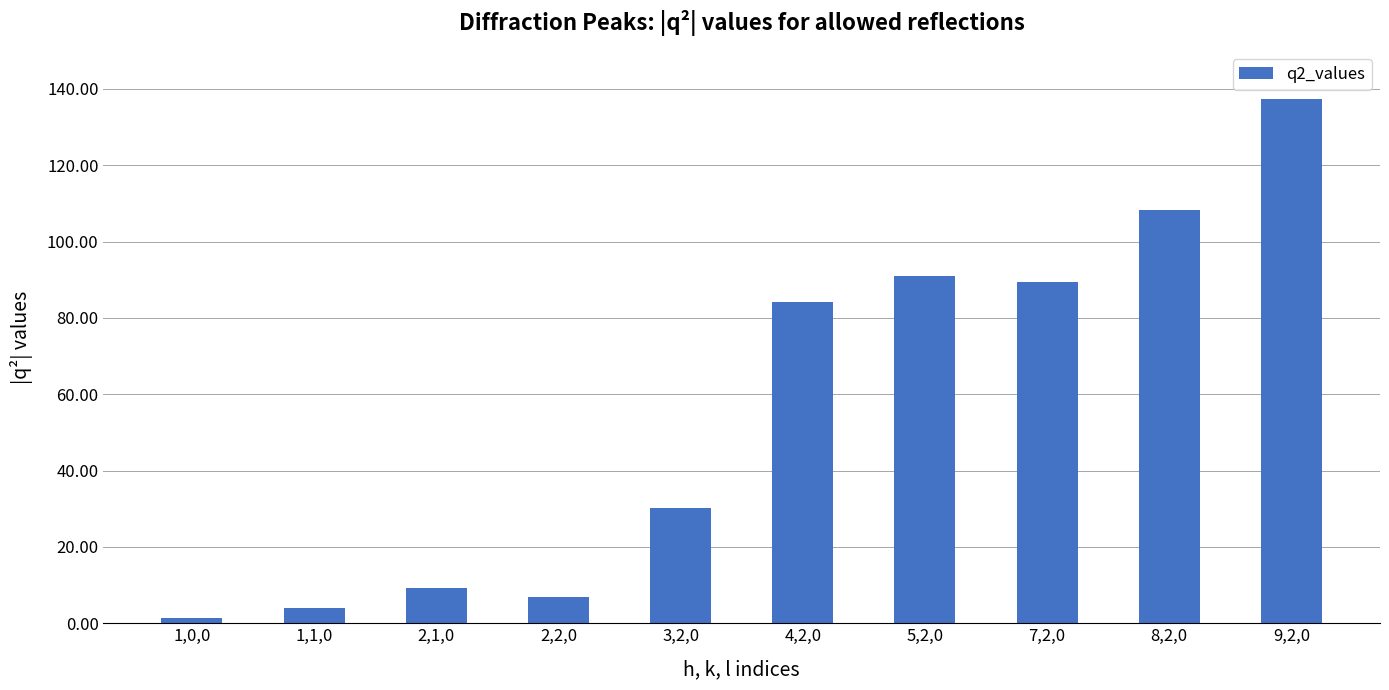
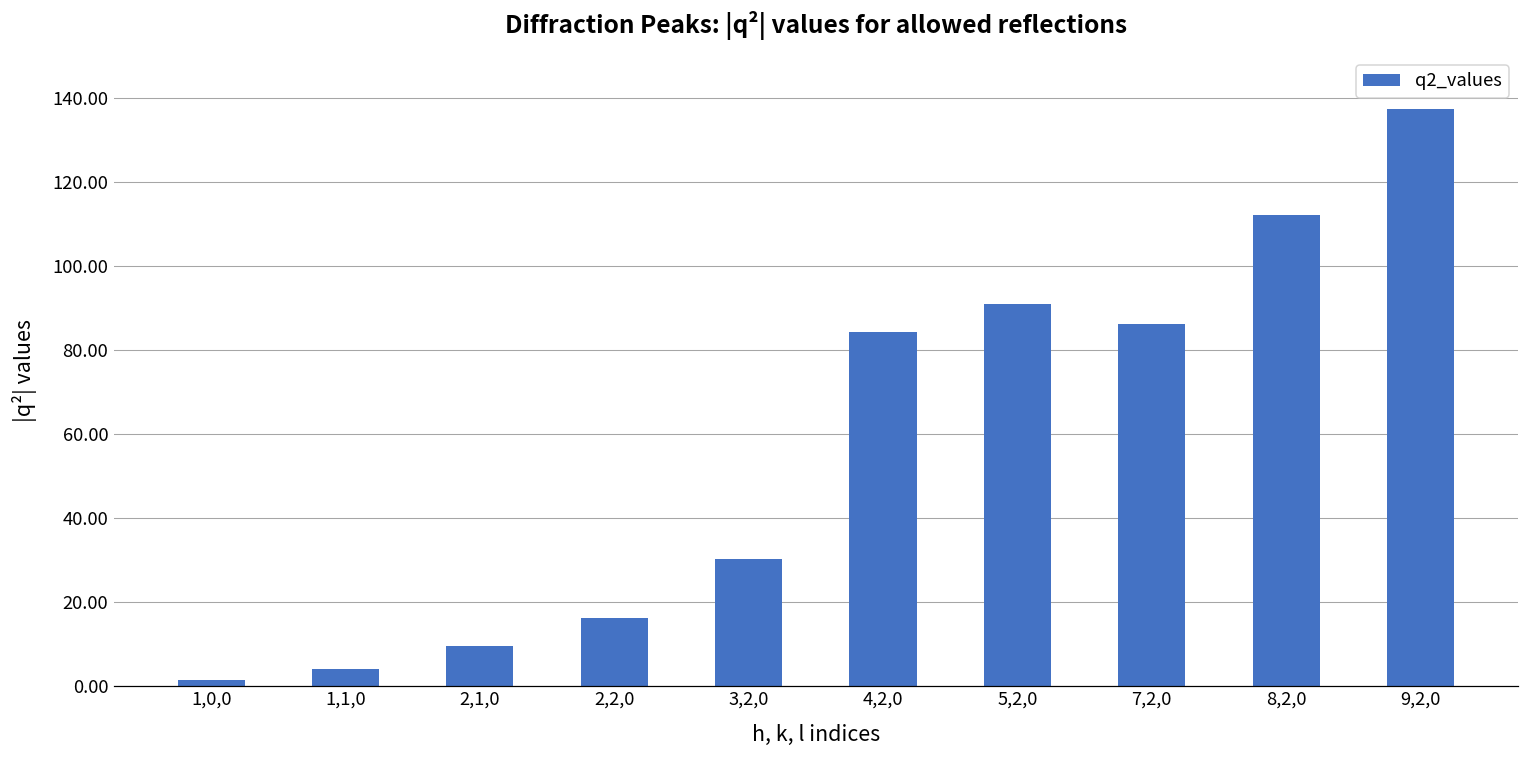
  {
    "1,0,0": 1,
    "1,1,0": 4,
    "2,1,0": 9,
-   "2,2,0": 7,
+   "2,2,0": 16,
    "3,2,0": 30,
    "4,2,0": 84,
    "5,2,0": 91,
-   "7,2,0": 89,
-   "8,2,0": 108,
+   "7,2,0": 86,
+   "8,2,0": 112,
    "9,2,0": 137
  }
